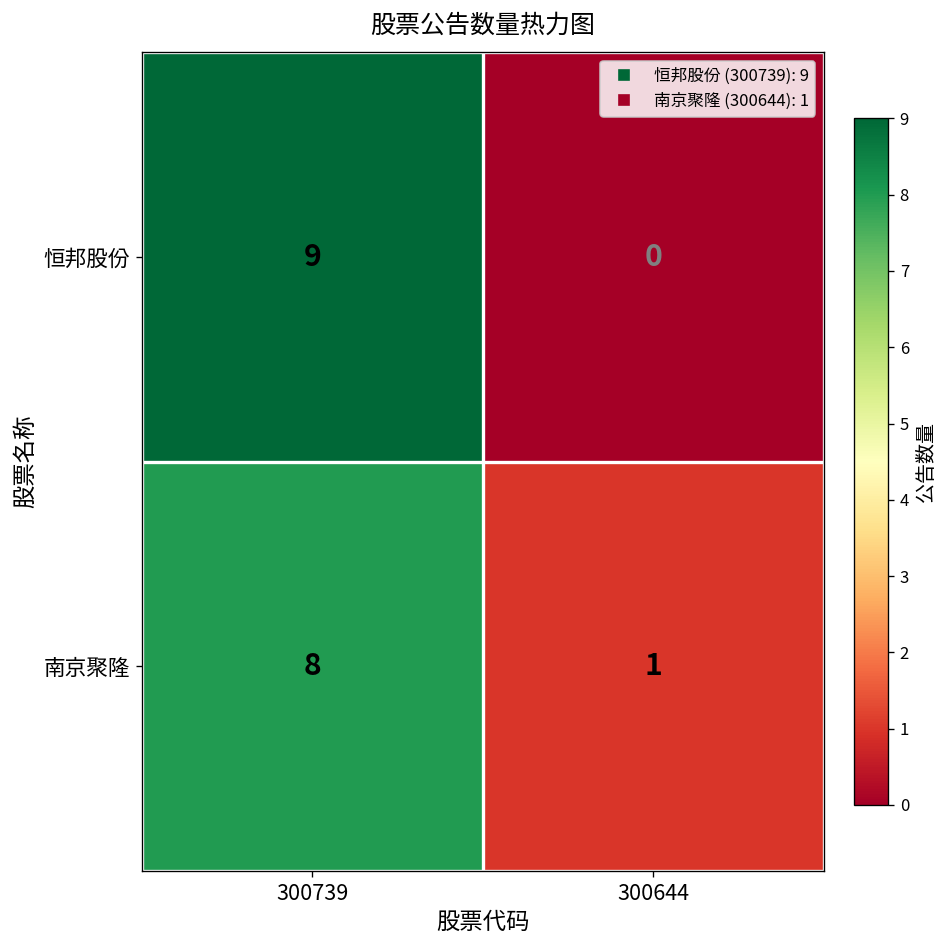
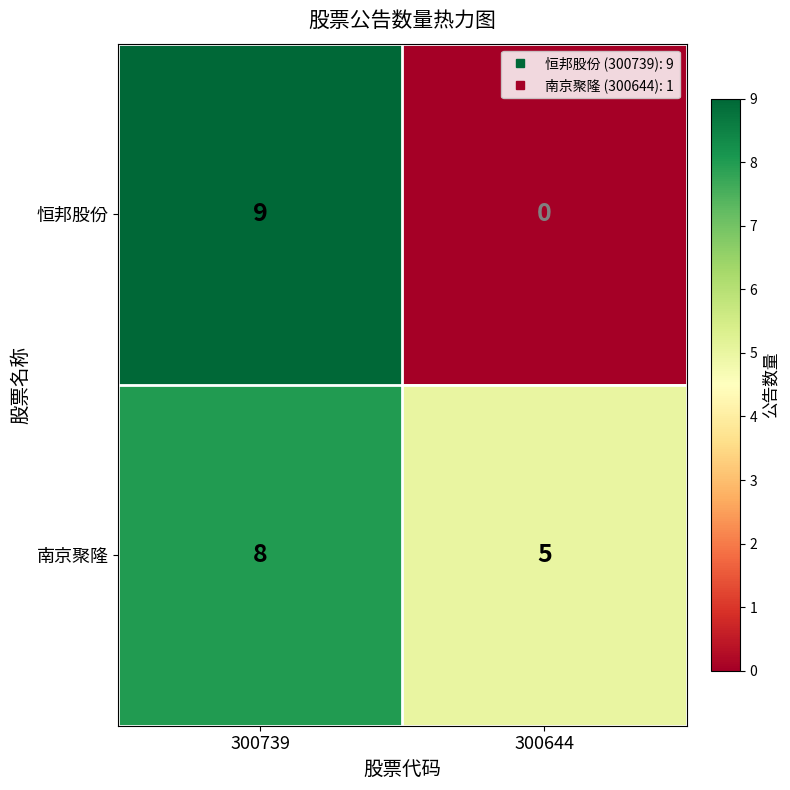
  {
    "恒邦股份": {
      "300739": 9,
      "300644": 0
    },
    "南京聚隆": {
      "300739": 8,
-     "300644": 1
+     "300644": 5
    }
  }
